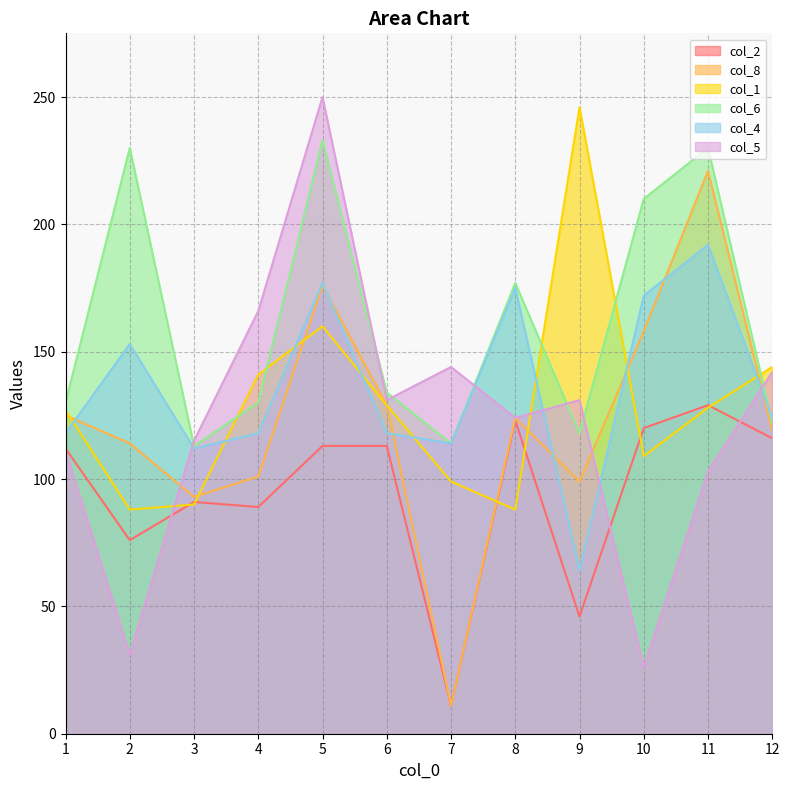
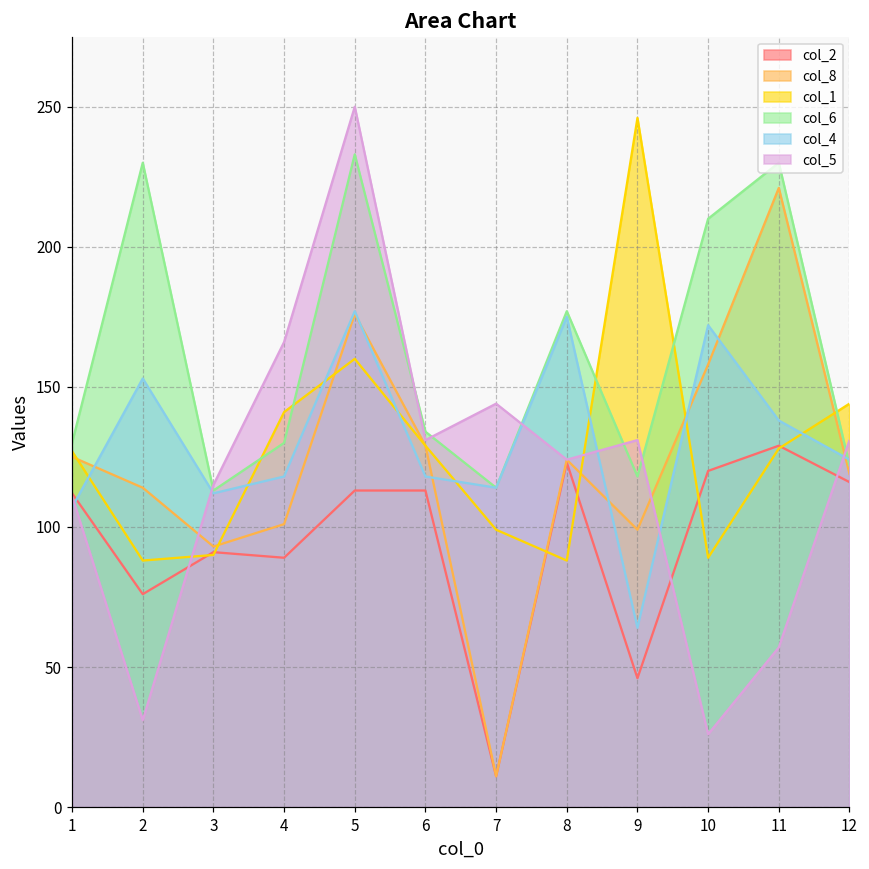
  {
    "col_2": {
      "2": 76,
      "4": 89,
      "5": 113,
      "6": 113,
      "8": 123,
      "9": 46,
      "10": 120,
      "12": 116
    },
    "col_8": {
      "1": 125,
      "2": 114,
      "3": 93,
      "4": 101,
      "5": 176,
      "9": 99,
      "10": 158,
      "11": 221,
      "12": 119
    },
    "col_1": {
      "1": 127,
      "2": 88,
      "4": 141,
      "5": 160,
      "7": 99,
      "8": 88,
      "9": 246,
-     "10": 109,
+     "10": 89,
      "12": 144
    },
    "col_6": {
      "1": 130,
      "2": 230,
      "3": 113,
      "4": 130,
      "5": 233,
      "6": 134,
      "8": 177,
      "9": 118,
      "10": 210,
      "12": 122
    },
    "col_4": {
-     "1": 118,
+     "1": 107,
      "2": 153,
      "3": 112,
      "4": 118,
      "5": 177,
      "6": 118,
      "8": 175,
      "9": 64,
      "10": 172,
-     "11": 192,
+     "11": 138,
      "12": 124
    },
    "col_5": {
      "2": 31,
      "3": 115,
      "4": 166,
      "5": 250,
      "6": 131,
      "7": 144,
      "9": 131,
      "10": 26,
-     "11": 103,
-     "12": 142
+     "11": 57,
+     "12": 131
    }
  }
